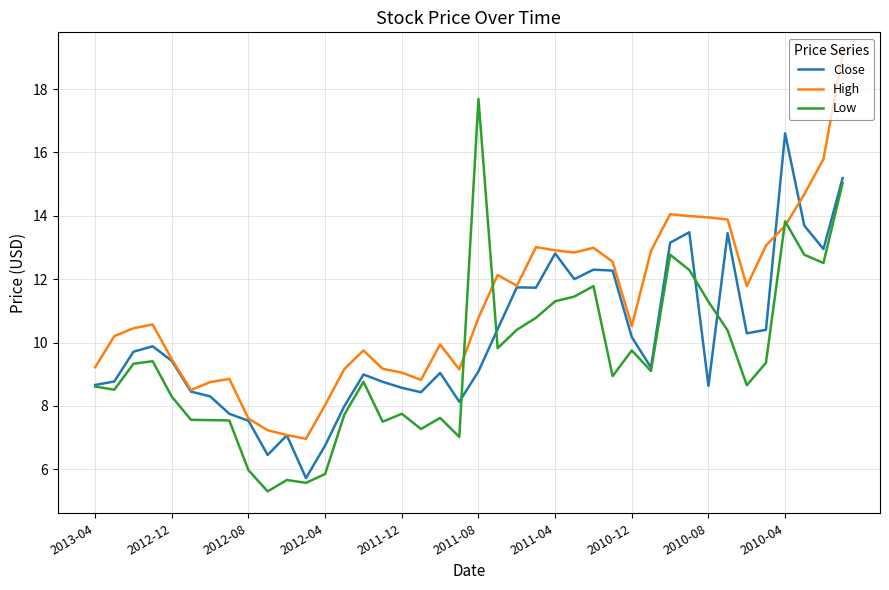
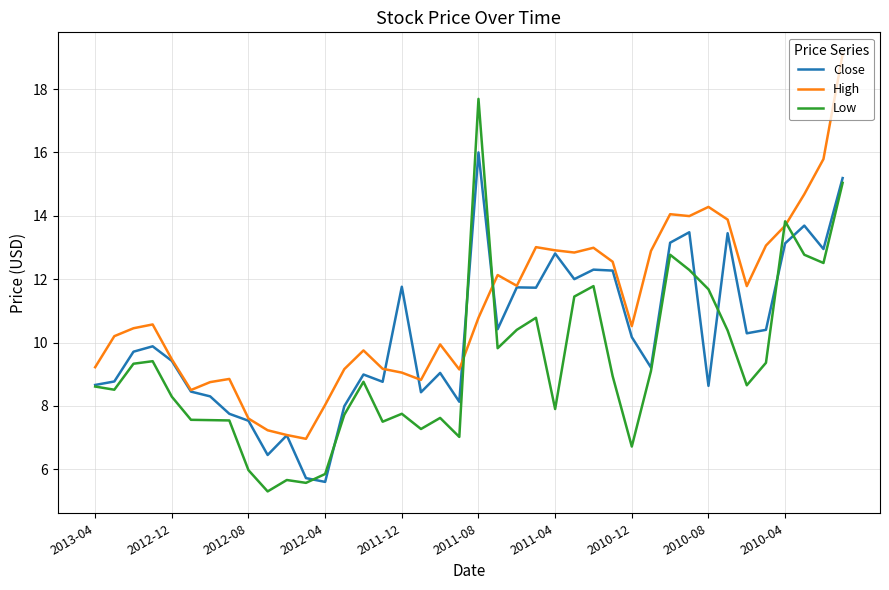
  {
    "Close": {
-     "2012-04": 6.8,
-     "2011-12": 8.6,
-     "2011-08": 9.1,
+     "2012-04": 5.6,
+     "2011-12": 11.8,
+     "2011-08": 16.0,
      "2011-04": 12.8,
      "2010-12": 10.2,
      "2010-08": 8.6,
-     "2010-04": 16.6
+     "2010-04": 13.1
    },
    "High": {
      "2013-04": 9.2,
      "2012-04": 8.0,
      "2011-12": 9.1,
      "2011-08": 10.8,
      "2011-04": 12.9,
      "2010-12": 10.5,
-     "2010-08": 13.9,
+     "2010-08": 14.3,
      "2010-04": 13.7
    },
    "Low": {
      "2012-12": 8.3,
      "2012-08": 6.0,
      "2012-04": 5.9,
      "2011-12": 7.8,
      "2011-08": 17.7,
-     "2011-04": 11.3,
-     "2010-12": 9.8,
-     "2010-08": 11.3,
+     "2011-04": 7.9,
+     "2010-12": 6.7,
+     "2010-08": 11.7,
      "2010-04": 13.8
    }
  }
